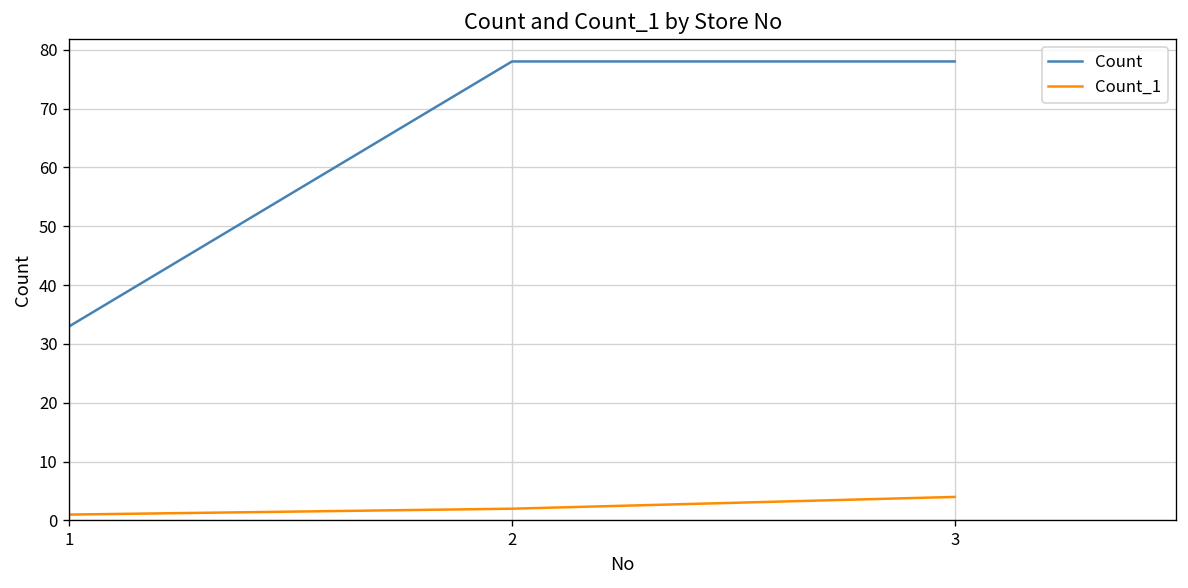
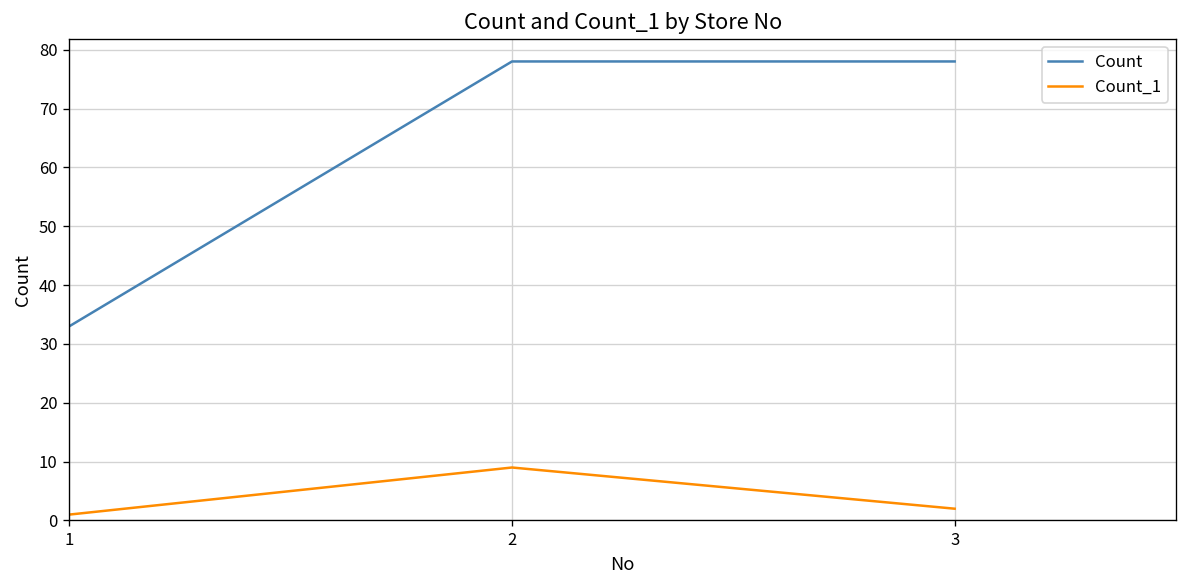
  {
    "Count": {
      "1": 33,
      "2": 78,
      "3": 78
    },
    "Count_1": {
      "1": 1,
-     "2": 2,
-     "3": 4
+     "2": 9,
+     "3": 2
    }
  }
